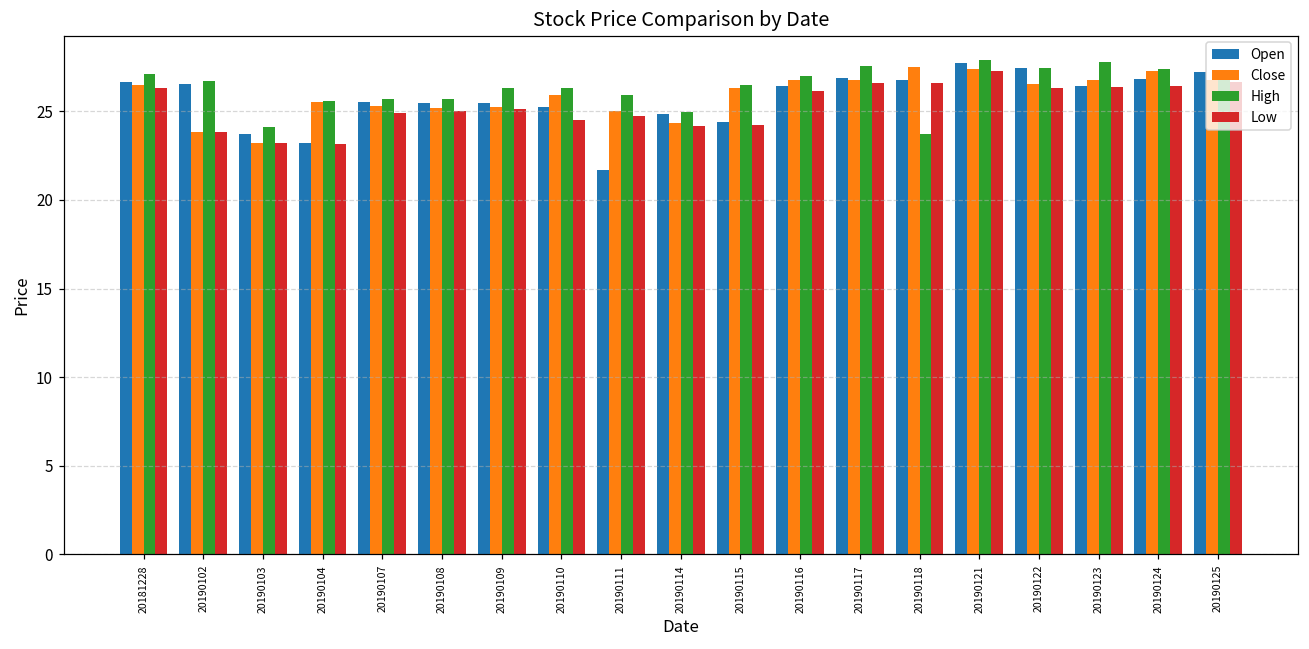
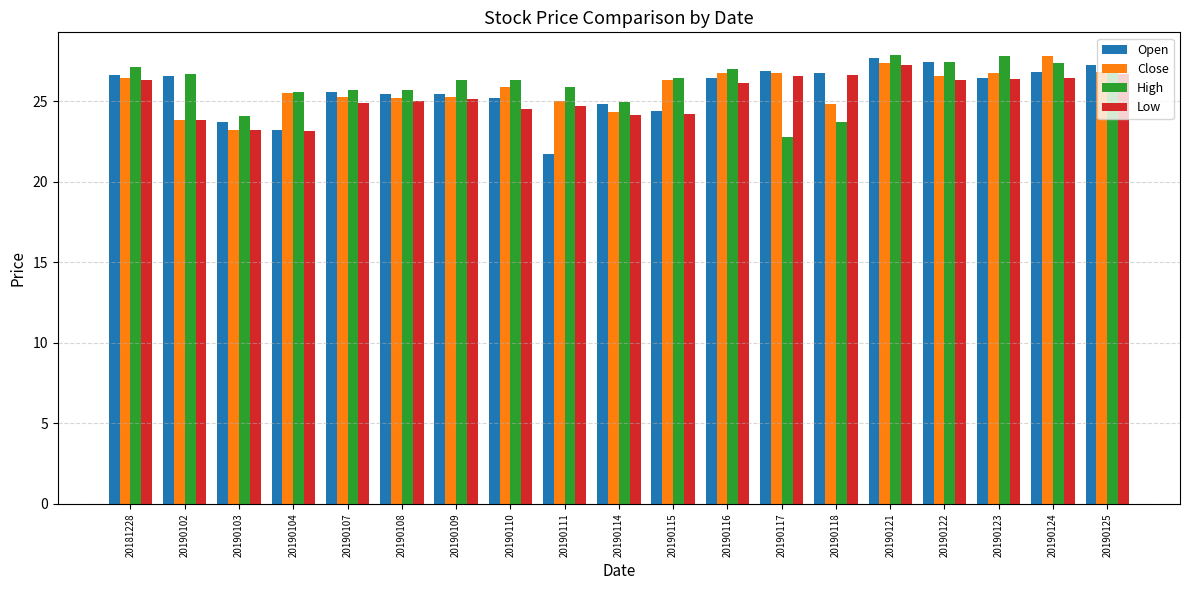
  {
    "Open": {
      "20181228": 26.6,
      "20190102": 26.5,
      "20190103": 23.7,
      "20190104": 23.2,
      "20190107": 25.6,
      "20190108": 25.5,
      "20190109": 25.5,
      "20190110": 25.2,
      "20190111": 21.7,
      "20190114": 24.9,
      "20190115": 24.4,
      "20190116": 26.4,
      "20190117": 26.9,
      "20190118": 26.7,
      "20190121": 27.7,
      "20190122": 27.5,
      "20190123": 26.4,
      "20190124": 26.8,
      "20190125": 27.2
    },
    "Close": {
      "20181228": 26.5,
      "20190102": 23.8,
      "20190103": 23.2,
      "20190104": 25.5,
      "20190107": 25.3,
      "20190108": 25.2,
      "20190109": 25.2,
      "20190110": 25.9,
      "20190111": 25.0,
      "20190114": 24.3,
      "20190115": 26.3,
      "20190116": 26.8,
      "20190117": 26.7,
-     "20190118": 27.5,
+     "20190118": 24.8,
      "20190121": 27.4,
      "20190122": 26.6,
      "20190123": 26.8,
-     "20190124": 27.3
+     "20190124": 27.8
    },
    "High": {
      "20181228": 27.1,
      "20190102": 26.7,
      "20190103": 24.1,
      "20190104": 25.6,
      "20190107": 25.7,
      "20190108": 25.7,
      "20190109": 26.3,
      "20190110": 26.3,
      "20190111": 25.9,
      "20190114": 25.0,
      "20190115": 26.5,
      "20190116": 27.0,
-     "20190117": 27.6,
+     "20190117": 22.8,
      "20190118": 23.7,
      "20190121": 27.9,
      "20190122": 27.5,
      "20190123": 27.8,
      "20190124": 27.4
    },
    "Low": {
      "20181228": 26.3,
      "20190102": 23.8,
      "20190103": 23.2,
      "20190104": 23.2,
      "20190107": 24.9,
      "20190108": 25.0,
      "20190109": 25.1,
      "20190110": 24.5,
      "20190111": 24.7,
      "20190114": 24.2,
      "20190115": 24.2,
      "20190116": 26.1,
      "20190117": 26.6,
      "20190118": 26.6,
      "20190121": 27.3,
      "20190122": 26.3,
      "20190123": 26.4,
      "20190124": 26.5
    }
  }
